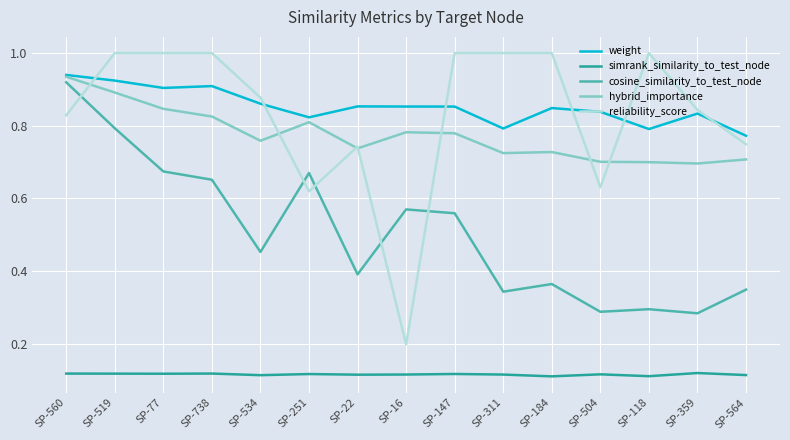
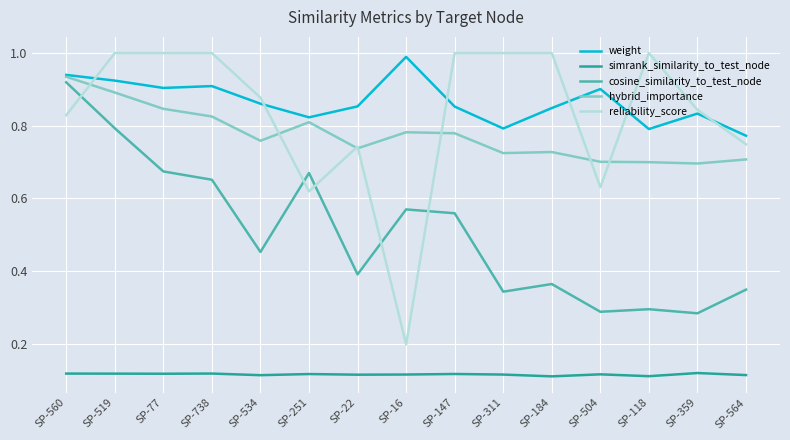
  {
    "weight": {
      "SP-519": 0.92,
      "SP-77": 0.90,
      "SP-738": 0.91,
      "SP-534": 0.86,
      "SP-251": 0.82,
      "SP-22": 0.85,
-     "SP-16": 0.85,
+     "SP-16": 0.99,
      "SP-147": 0.85,
      "SP-311": 0.79,
      "SP-184": 0.85,
-     "SP-504": 0.84,
+     "SP-504": 0.90,
      "SP-118": 0.79,
      "SP-359": 0.83,
      "SP-564": 0.77
    }
  }
